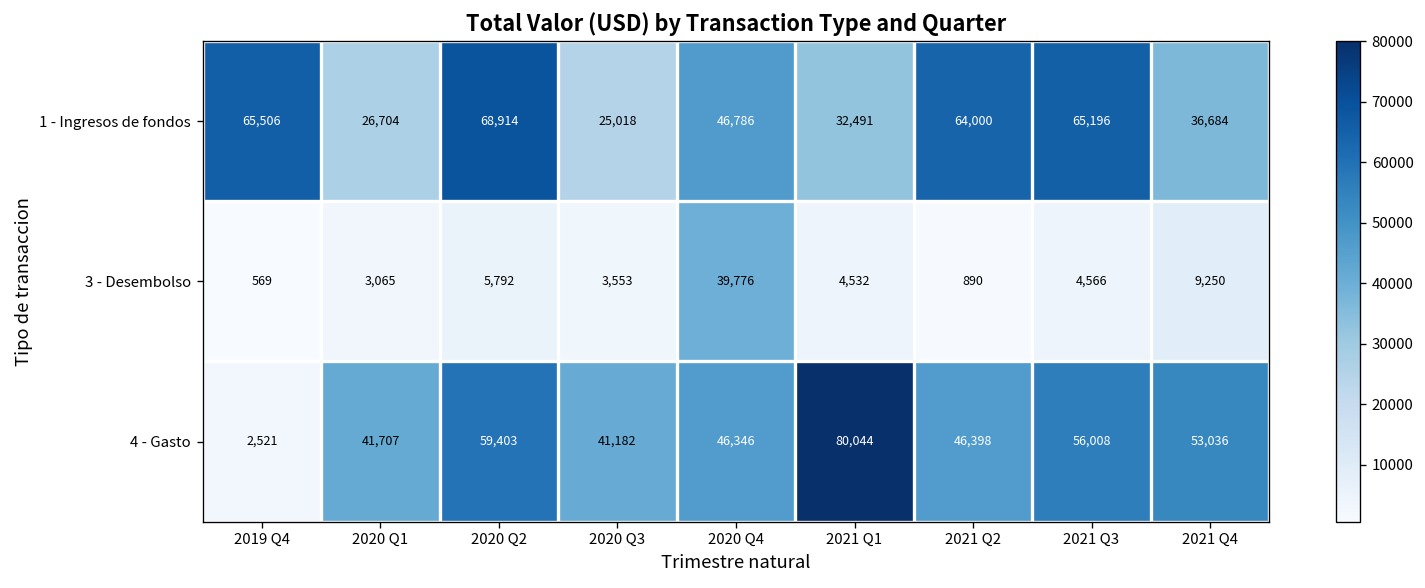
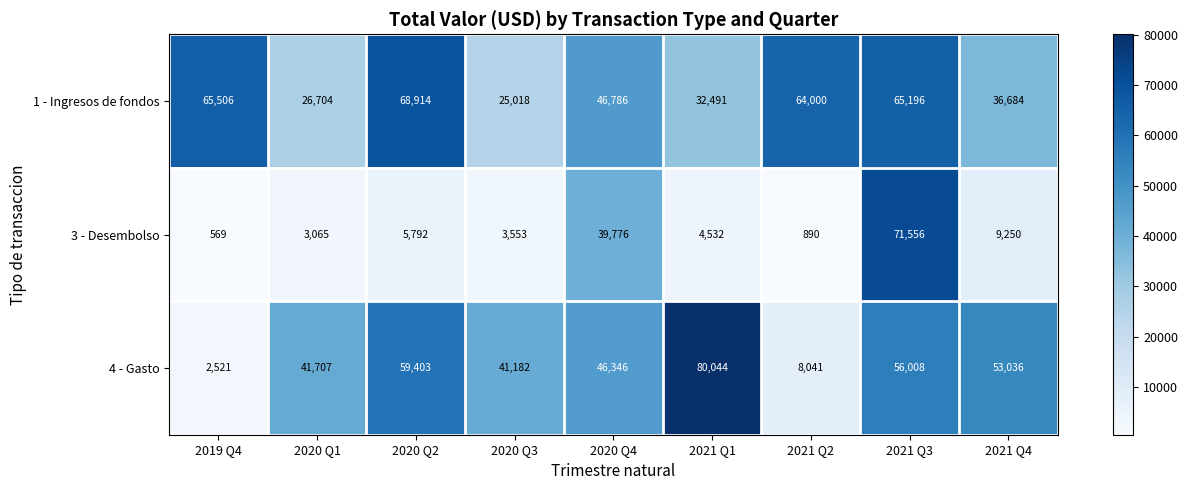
  {
    "1 - Ingresos de fondos": {
      "2019 Q4": "65,506",
      "2020 Q1": "26,704",
      "2020 Q2": "68,914",
      "2020 Q3": "25,018",
      "2020 Q4": "46,786",
      "2021 Q1": "32,491",
      "2021 Q2": "64,000",
      "2021 Q3": "65,196",
      "2021 Q4": "36,684"
    },
    "3 - Desembolso": {
      "2019 Q4": "569",
      "2020 Q1": "3,065",
      "2020 Q2": "5,792",
      "2020 Q3": "3,553",
      "2020 Q4": "39,776",
      "2021 Q1": "4,532",
      "2021 Q2": "890",
-     "2021 Q3": "4,566",
+     "2021 Q3": "71,556",
      "2021 Q4": "9,250"
    },
    "4 - Gasto": {
      "2019 Q4": "2,521",
      "2020 Q1": "41,707",
      "2020 Q2": "59,403",
      "2020 Q3": "41,182",
      "2020 Q4": "46,346",
      "2021 Q1": "80,044",
-     "2021 Q2": "46,398",
+     "2021 Q2": "8,041",
      "2021 Q3": "56,008",
      "2021 Q4": "53,036"
    }
  }
